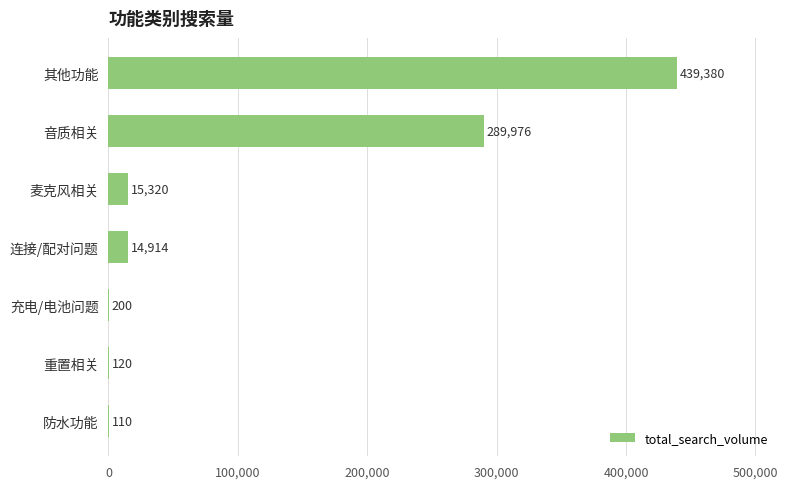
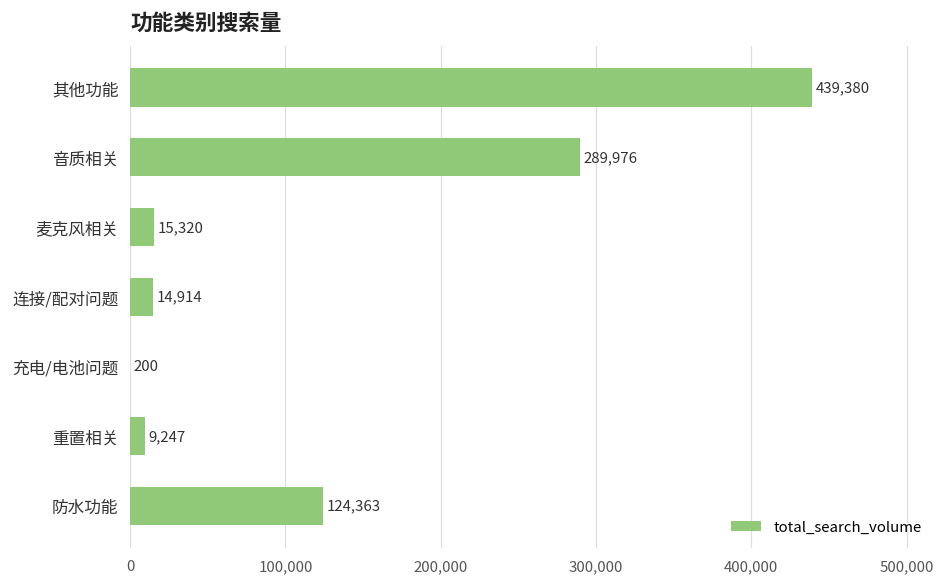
  {
    "其他功能": "439,380",
    "音质相关": "289,976",
    "麦克风相关": "15,320",
    "连接/配对问题": "14,914",
    "充电/电池问题": "200",
-   "重置相关": "120",
-   "防水功能": "110"
+   "重置相关": "9,247",
+   "防水功能": "124,363"
  }
